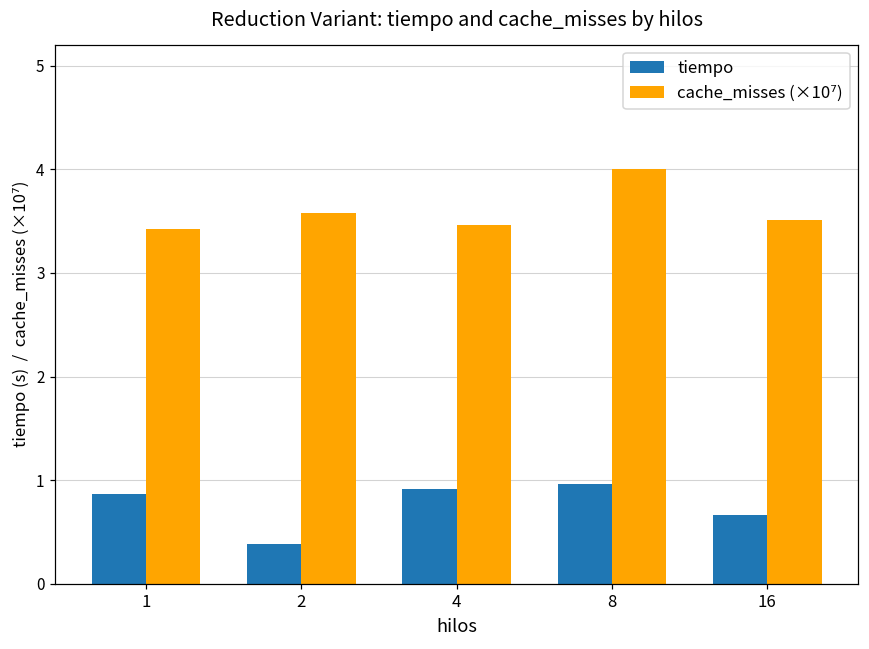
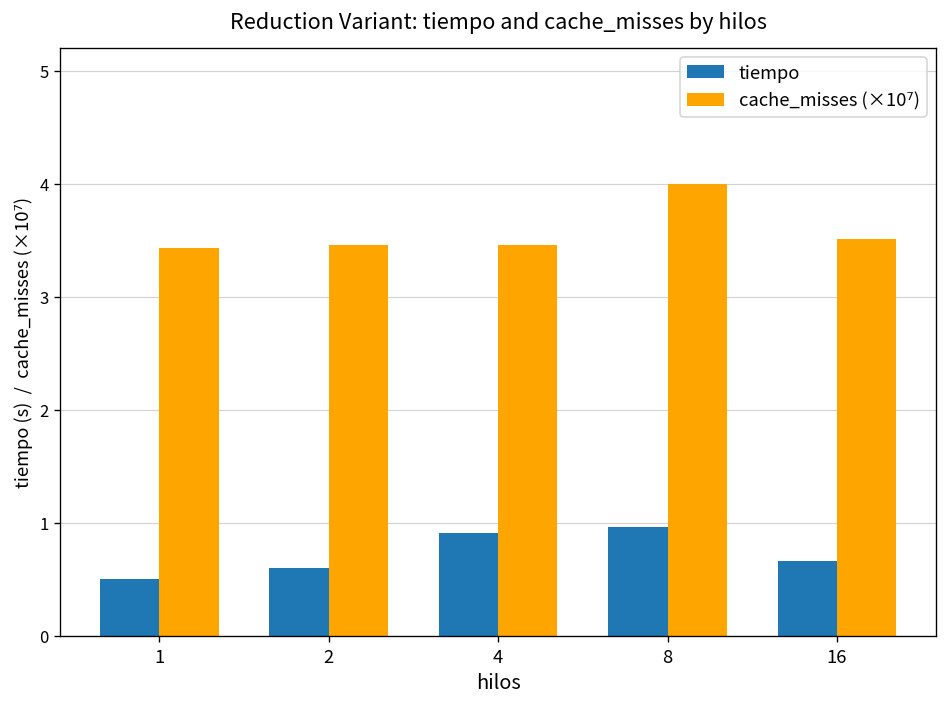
  {
    "tiempo": {
-     "1": 0.9,
-     "2": 0.4,
+     "1": 0.5,
+     "2": 0.6,
      "4": 0.9,
      "8": 1.0,
      "16": 0.7
    },
    "cache_misses (×10⁷)": {
      "1": 3.4,
-     "2": 3.6,
+     "2": 3.5,
      "4": 3.5,
      "8": 4.0,
      "16": 3.5
    }
  }
